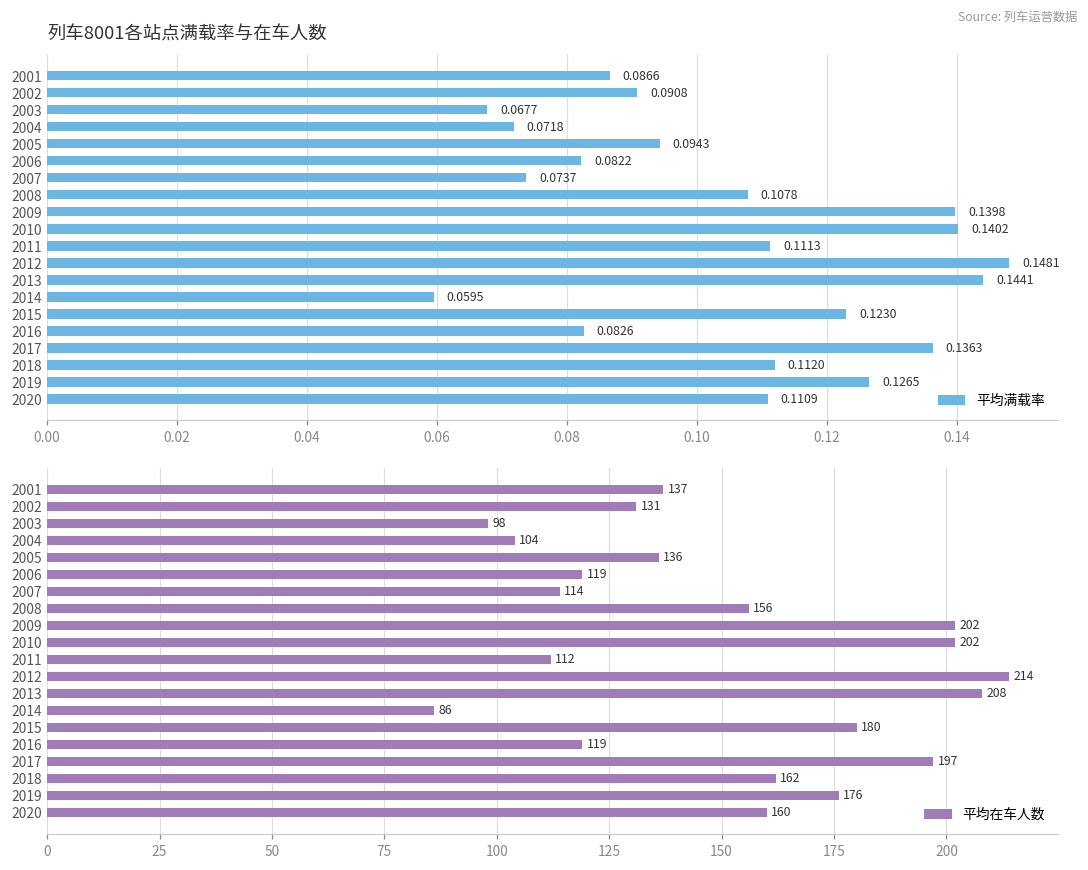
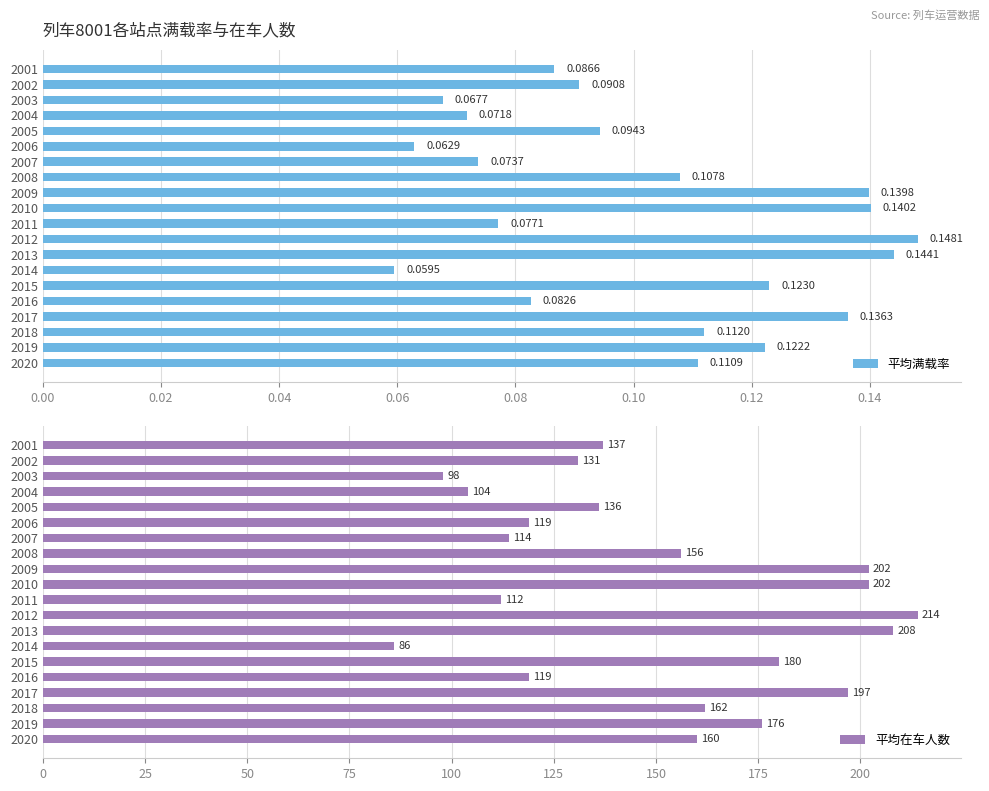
  {
    "列车8001各站点满载率与在车人数": {
      "2001": 0.0866,
      "2002": 0.0908,
      "2003": 0.0677,
      "2004": 0.0718,
      "2005": 0.0943,
-     "2006": 0.0822,
+     "2006": 0.0629,
      "2007": 0.0737,
      "2008": 0.1078,
      "2009": 0.1398,
      "2010": 0.1402,
-     "2011": 0.1113,
+     "2011": 0.0771,
      "2012": 0.1481,
      "2013": 0.1441,
      "2014": 0.0595,
      "2015": 0.1230,
      "2016": 0.0826,
      "2017": 0.1363,
      "2018": 0.1120,
-     "2019": 0.1265,
+     "2019": 0.1222,
      "2020": 0.1109
    }
  }
